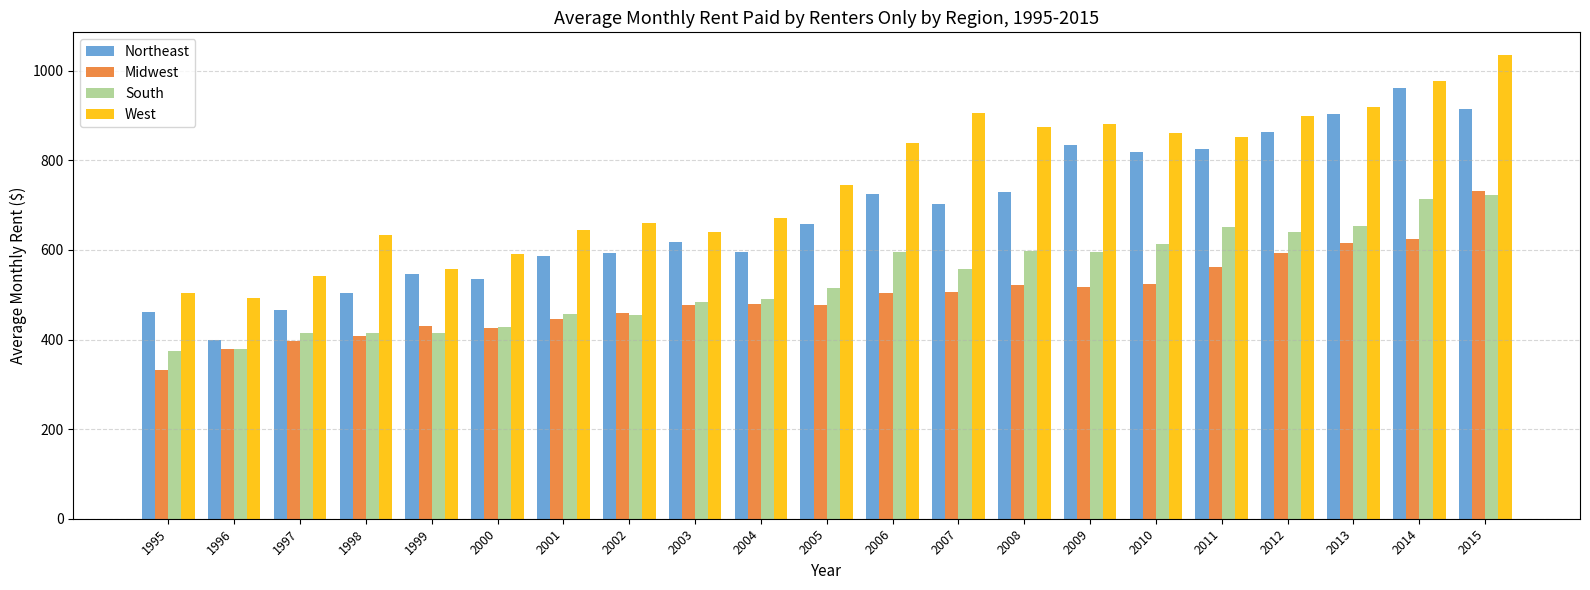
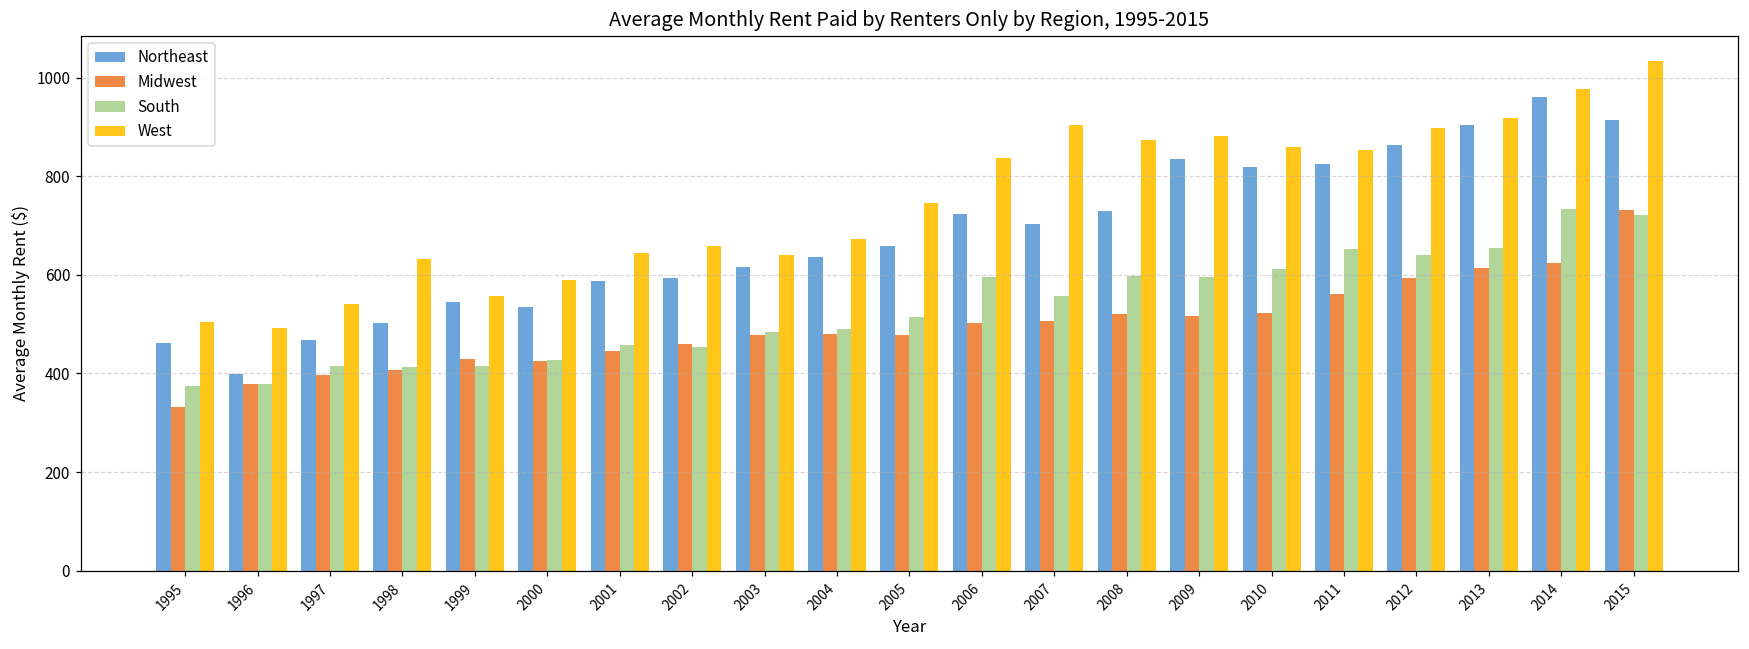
  {
    "Northeast": {
      "1995": 460,
      "1996": 400,
      "1997": 470,
      "1998": 500,
      "1999": 550,
      "2000": 530,
      "2001": 590,
      "2002": 590,
      "2003": 620,
-     "2004": 600,
+     "2004": 640,
      "2005": 660,
      "2006": 720,
      "2007": 700,
      "2008": 730,
      "2009": 840,
      "2010": 820,
      "2011": 830,
      "2012": 860,
      "2013": 900,
      "2014": 960,
      "2015": 910
    },
    "Midwest": {
      "1995": 330,
      "1996": 380,
      "1997": 400,
      "1998": 410,
      "1999": 430,
      "2000": 430,
      "2001": 450,
      "2002": 460,
      "2003": 480,
      "2004": 480,
      "2005": 480,
      "2006": 500,
      "2007": 510,
      "2008": 520,
      "2009": 520,
      "2010": 520,
      "2011": 560,
      "2012": 590,
      "2013": 620,
      "2014": 620,
      "2015": 730
    },
    "South": {
      "1995": 380,
      "1996": 380,
      "1997": 420,
      "1998": 410,
      "1999": 420,
      "2000": 430,
      "2001": 460,
      "2002": 450,
      "2003": 480,
      "2004": 490,
      "2005": 510,
      "2006": 600,
      "2007": 560,
      "2008": 600,
      "2009": 600,
      "2010": 610,
      "2011": 650,
      "2012": 640,
      "2013": 650,
-     "2014": 710,
+     "2014": 730,
      "2015": 720
    },
    "West": {
      "1995": 500,
      "1996": 490,
      "1997": 540,
      "1998": 630,
      "1999": 560,
      "2000": 590,
      "2001": 650,
      "2002": 660,
      "2003": 640,
      "2004": 670,
      "2005": 750,
      "2006": 840,
      "2007": 910,
      "2008": 870,
      "2009": 880,
      "2010": 860,
      "2011": 850,
      "2012": 900,
      "2013": 920,
      "2014": 980,
      "2015": 1030
    }
  }
